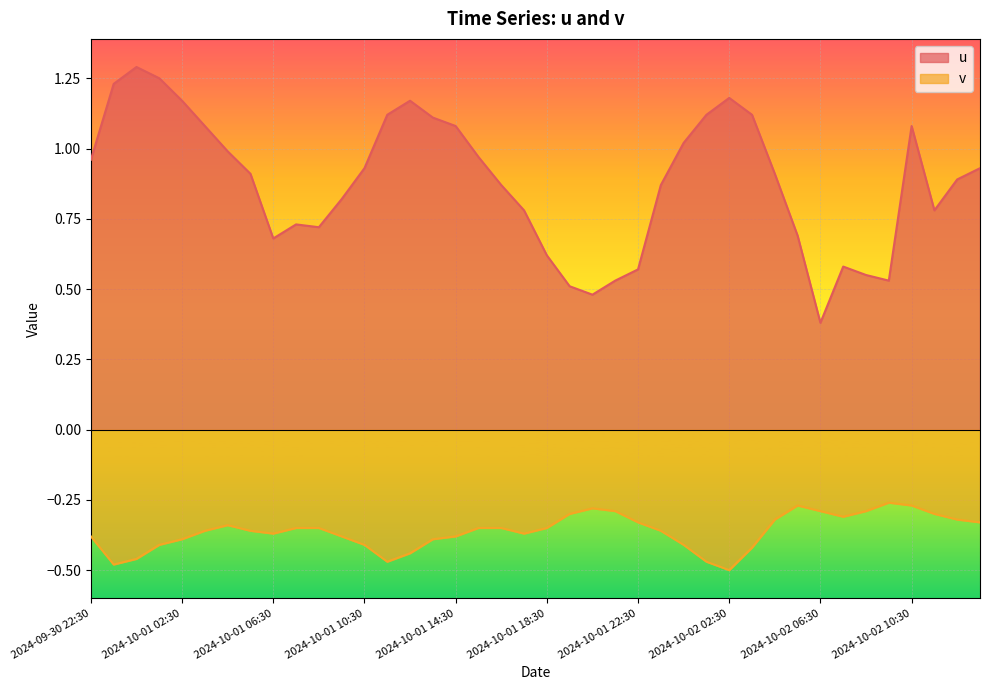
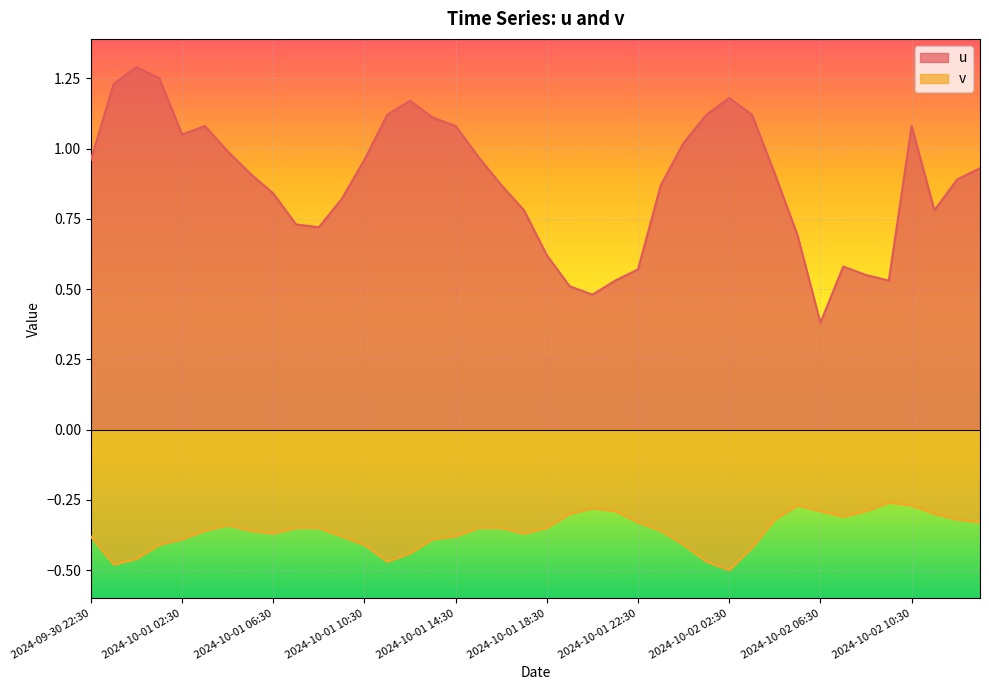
  {
    "u": {
      "2024-09-30 22:30": 0.96,
-     "2024-10-01 02:30": 1.17,
-     "2024-10-01 06:30": 0.68,
-     "2024-10-01 10:30": 0.93,
+     "2024-10-01 02:30": 1.05,
+     "2024-10-01 06:30": 0.84,
+     "2024-10-01 10:30": 0.96,
      "2024-10-01 14:30": 1.08,
      "2024-10-01 18:30": 0.62,
      "2024-10-01 22:30": 0.57,
      "2024-10-02 02:30": 1.18,
      "2024-10-02 06:30": 0.38,
      "2024-10-02 10:30": 1.08
    }
  }
